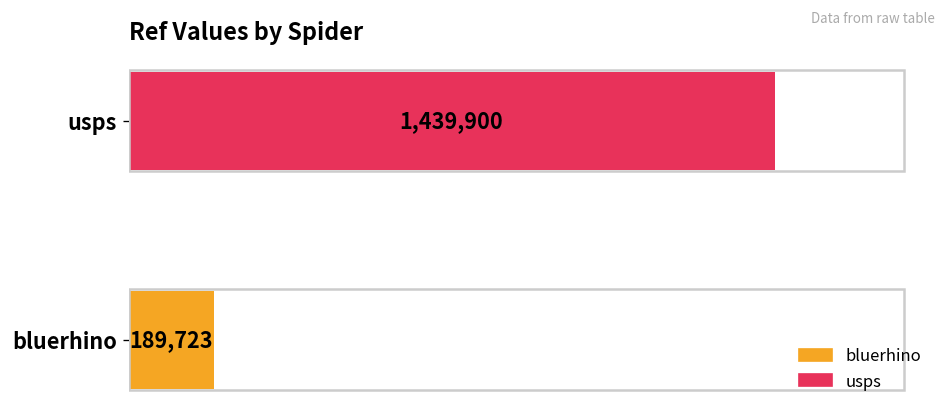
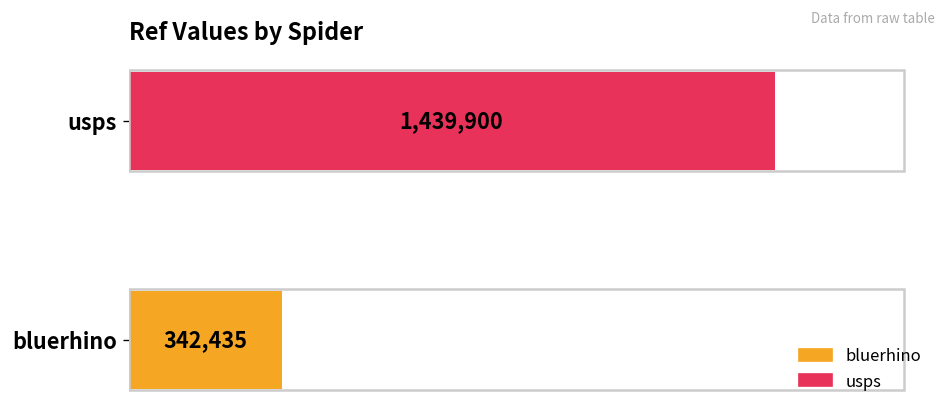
  {
    "usps": "1,439,900",
-   "bluerhino": "189,723"
+   "bluerhino": "342,435"
  }
